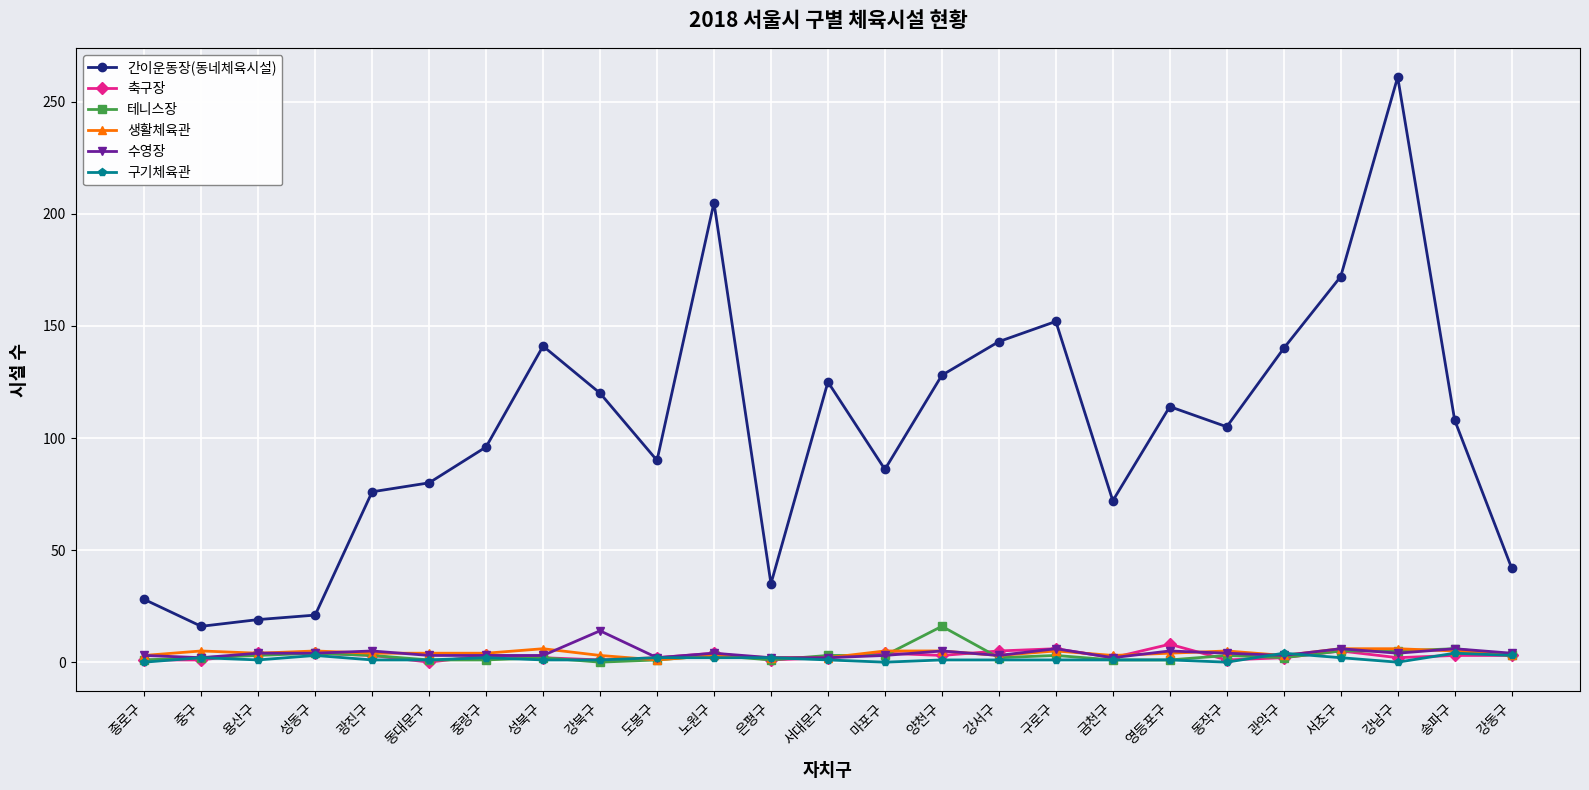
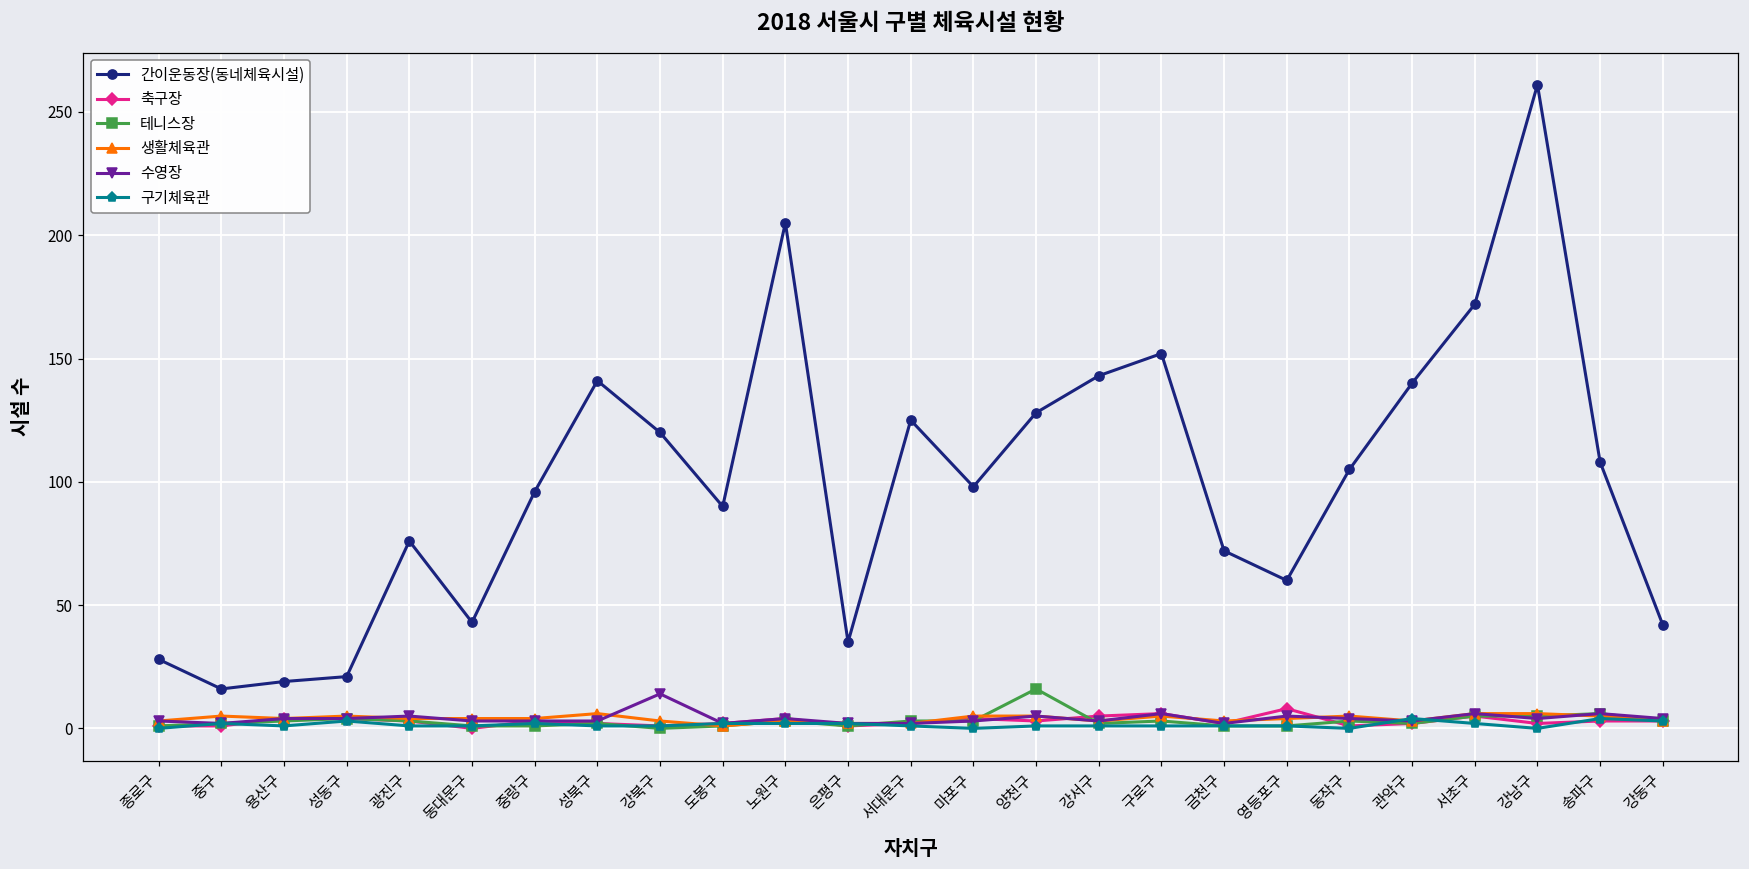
  {
    "간이운동장(동네체육시설)": {
      "종로구": 28,
      "중구": 16,
      "용산구": 19,
      "성동구": 21,
      "광진구": 76,
-     "동대문구": 80,
+     "동대문구": 43,
      "중랑구": 96,
      "성북구": 141,
      "강북구": 120,
      "도봉구": 90,
      "노원구": 205,
      "은평구": 35,
      "서대문구": 125,
-     "마포구": 86,
+     "마포구": 98,
      "양천구": 128,
      "강서구": 143,
      "구로구": 152,
      "금천구": 72,
-     "영등포구": 114,
+     "영등포구": 60,
      "동작구": 105,
      "관악구": 140,
      "서초구": 172,
      "강남구": 261,
      "송파구": 108,
      "강동구": 42
    },
    "축구장": {
      "양천구": 3,
      "강서구": 5,
      "영등포구": 8,
      "강남구": 2
    },
    "테니스장": {
      "양천구": 16,
      "구로구": 3
    },
    "생활체육관": {
      "중구": 5,
      "성북구": 6,
      "강북구": 3
    },
    "수영장": {
      "강북구": 14
    },
    "구기체육관": {
      "용산구": 1,
      "광진구": 1,
      "마포구": 0,
      "양천구": 1,
      "구로구": 1,
      "서초구": 2,
      "강남구": 0
    }
  }
